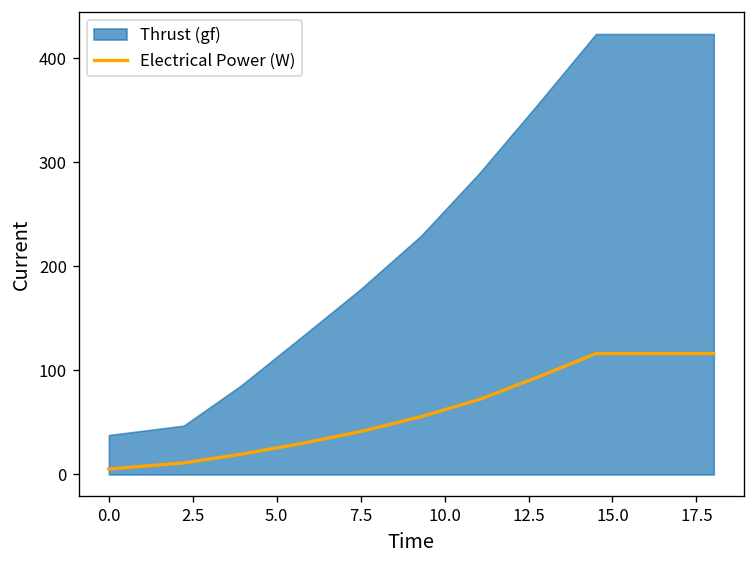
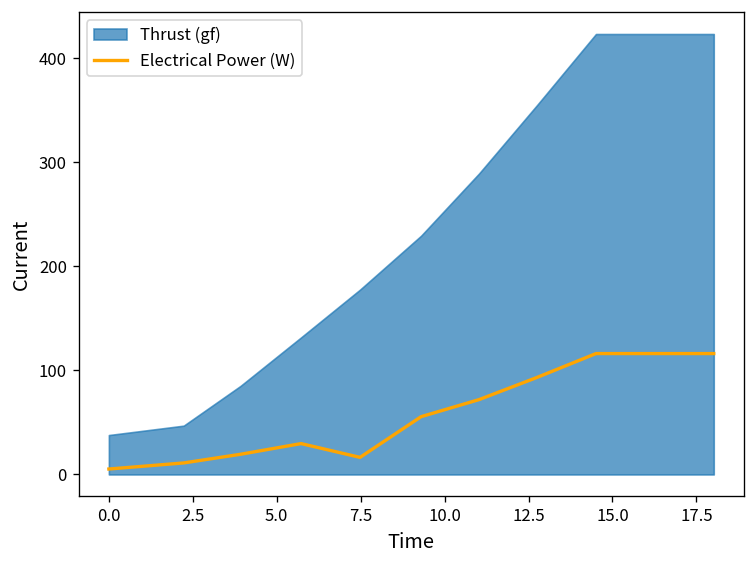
  {
    "Electrical Power (W)": {
      "0.0": 10,
-     "7.5": 40
+     "7.5": 20
    },
    "Thrust (gf)": {
      "0.0": 40,
      "7.5": 180
    }
  }
